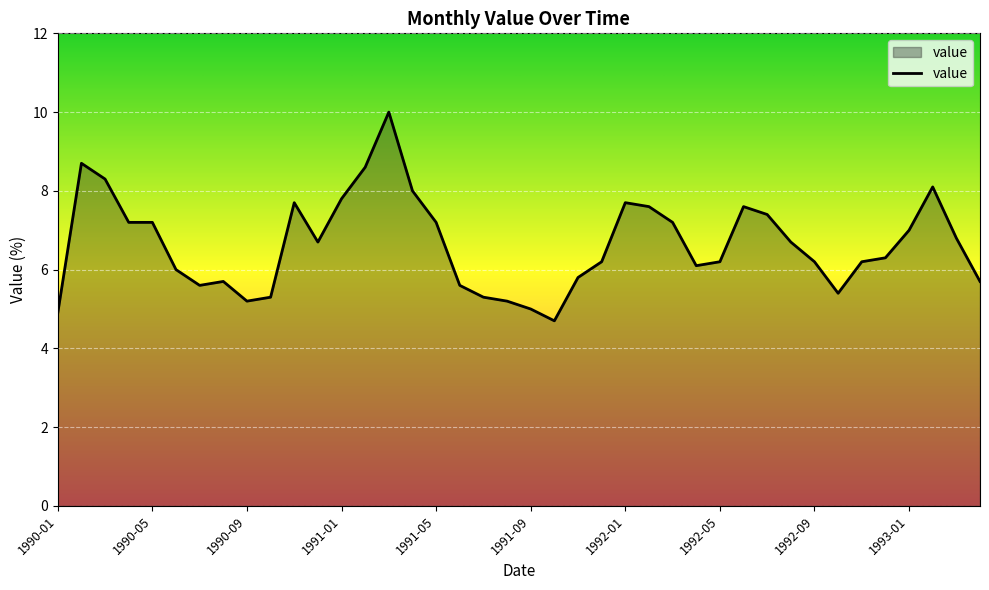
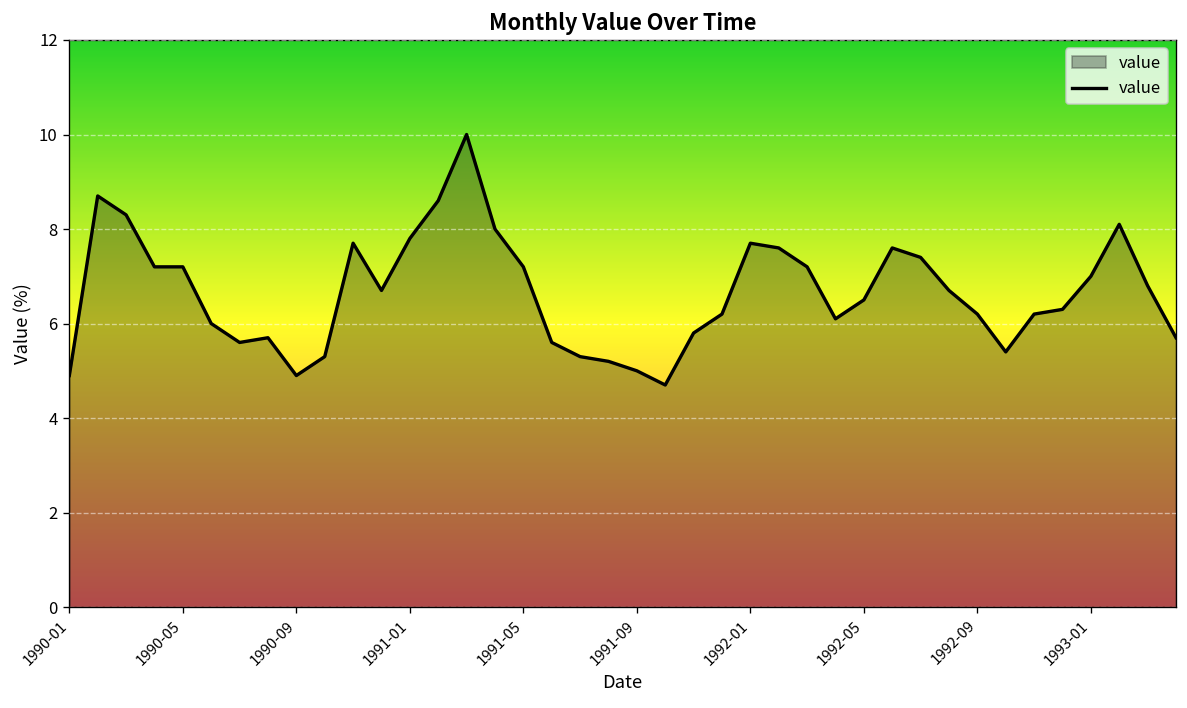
  {
    "1990-01": 4.9,
    "1990-05": 7.2,
-   "1990-09": 5.2,
+   "1990-09": 4.9,
    "1991-01": 7.8,
    "1991-05": 7.2,
    "1991-09": 5.0,
    "1992-01": 7.7,
-   "1992-05": 6.2,
+   "1992-05": 6.5,
    "1992-09": 6.2,
    "1993-01": 7.0
  }
